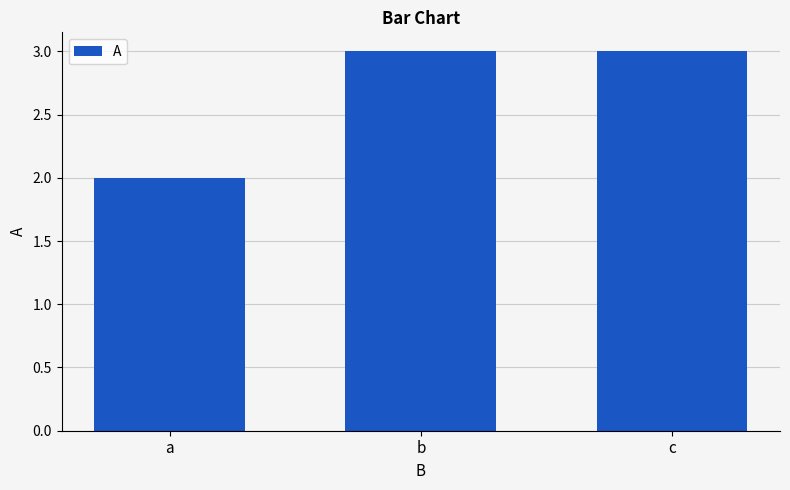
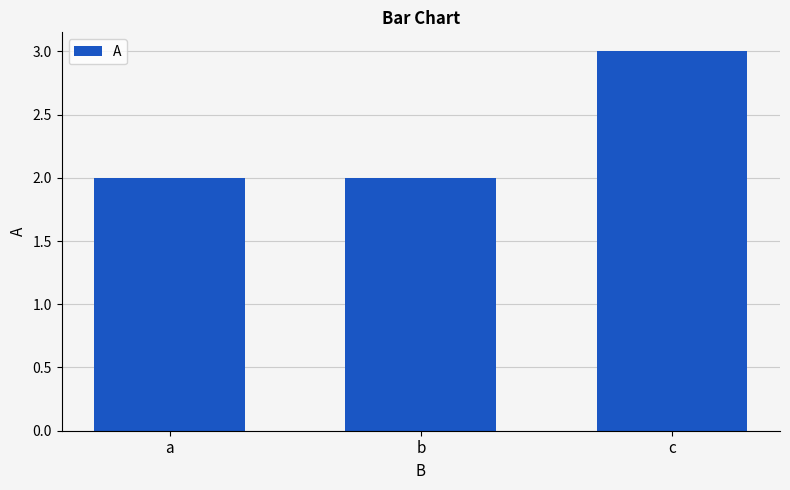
  {
    "a": 2,
-   "b": 3,
+   "b": 2,
    "c": 3
  }
